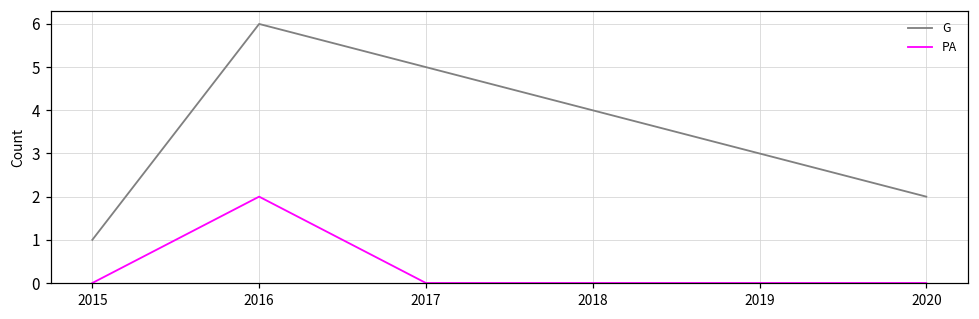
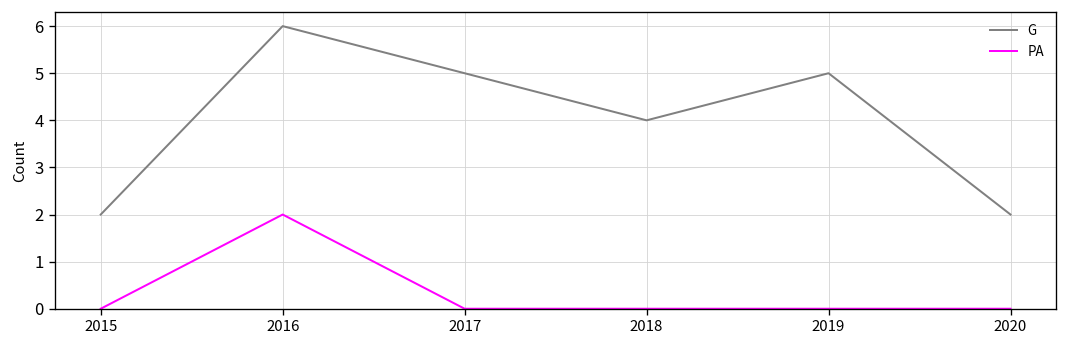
  {
    "G": {
-     "2015": 1,
+     "2015": 2,
      "2016": 6,
      "2017": 5,
      "2018": 4,
-     "2019": 3,
+     "2019": 5,
      "2020": 2
    },
    "PA": {
      "2015": 0,
      "2016": 2,
      "2017": 0,
      "2018": 0,
      "2019": 0,
      "2020": 0
    }
  }
